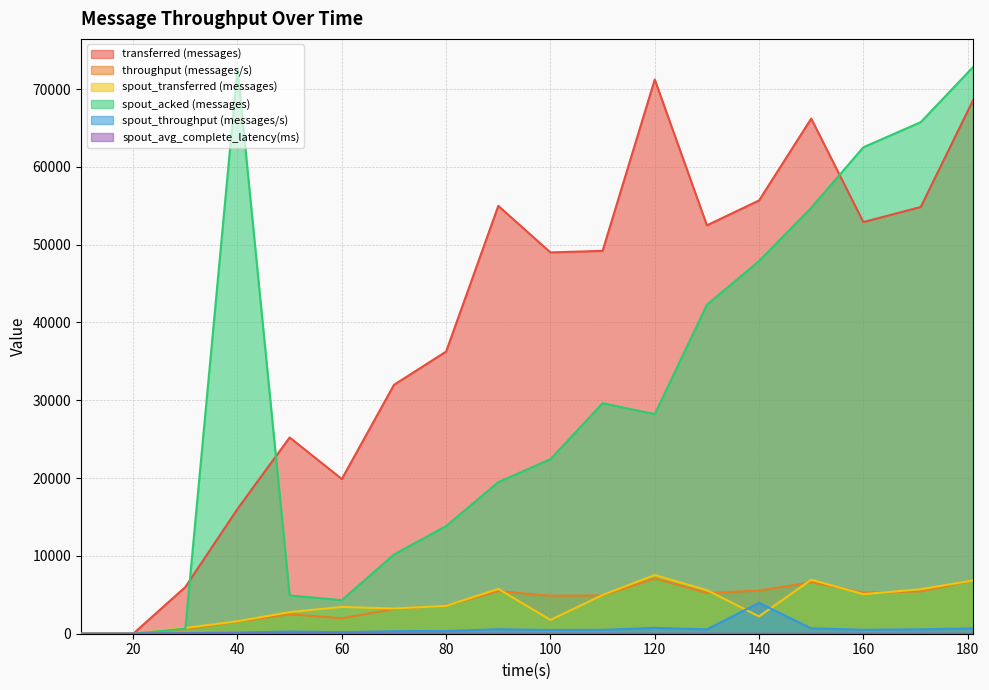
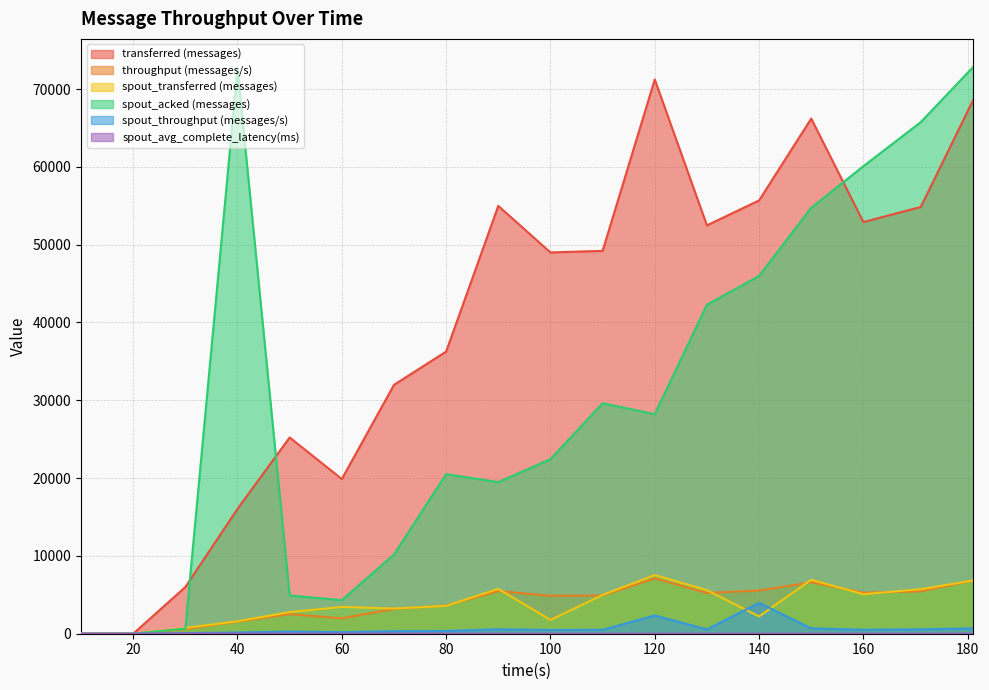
  {
    "spout_transferred (messages)": {
      "60": 3000,
      "100": 2000,
      "120": 8000,
      "140": 2000
    },
    "spout_acked (messages)": {
      "60": 4000,
-     "80": 14000,
+     "80": 21000,
      "100": 22000,
      "120": 28000,
-     "140": 48000,
-     "160": 63000
+     "140": 46000,
+     "160": 60000
    },
    "spout_throughput (messages/s)": {
      "80": 0,
      "100": 0,
-     "120": 1000,
+     "120": 2000,
      "140": 4000,
      "160": 1000
    },
    "spout_avg_complete_latency(ms)": {
      "80": 0,
      "100": 0,
      "120": 0,
      "140": 0,
      "160": 0
    }
  }
